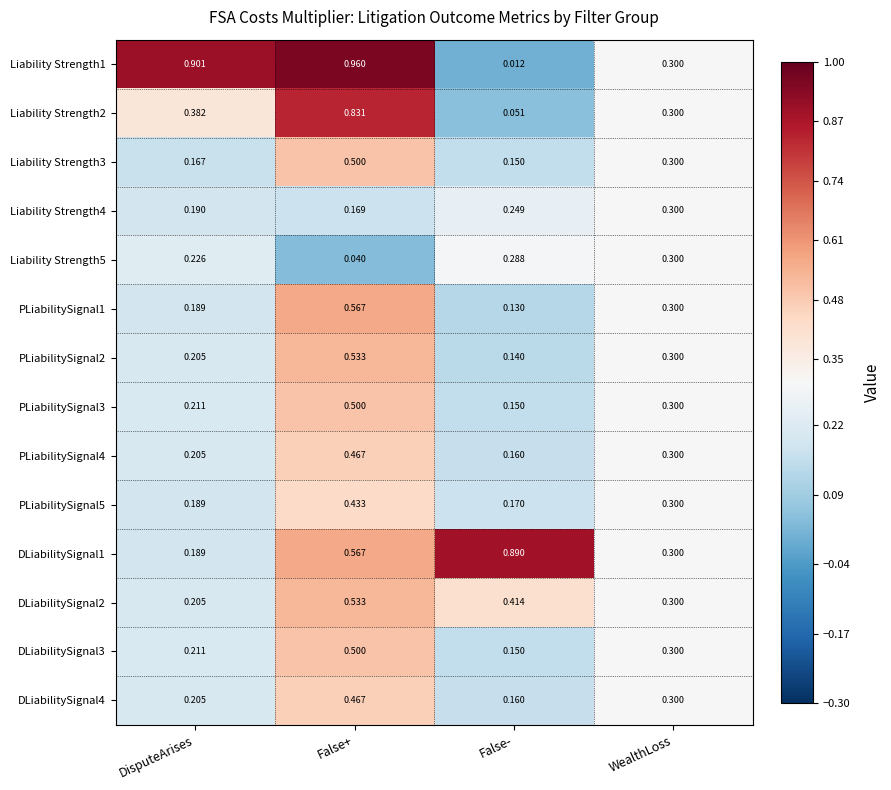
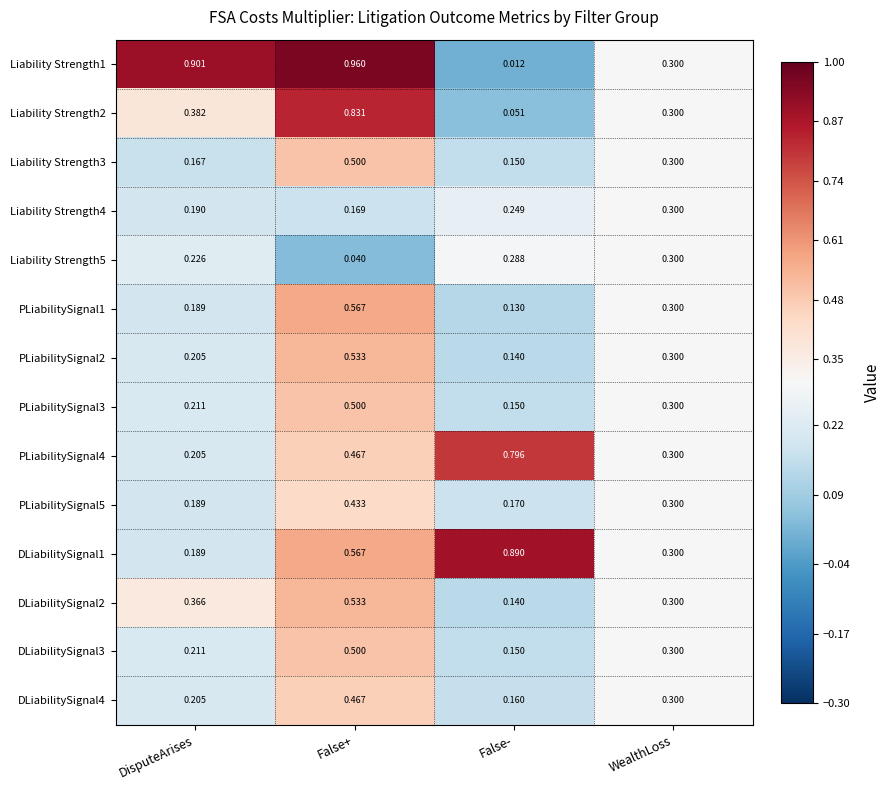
  {
    "Liability Strength1": {
      "DisputeArises": 0.901,
      "False+": 0.960,
      "False-": 0.012,
      "WealthLoss": 0.300
    },
    "Liability Strength2": {
      "DisputeArises": 0.382,
      "False+": 0.831,
      "False-": 0.051,
      "WealthLoss": 0.300
    },
    "Liability Strength3": {
      "DisputeArises": 0.167,
      "False+": 0.500,
      "False-": 0.150,
      "WealthLoss": 0.300
    },
    "Liability Strength4": {
      "DisputeArises": 0.190,
      "False+": 0.169,
      "False-": 0.249,
      "WealthLoss": 0.300
    },
    "Liability Strength5": {
      "DisputeArises": 0.226,
      "False+": 0.040,
      "False-": 0.288,
      "WealthLoss": 0.300
    },
    "PLiabilitySignal1": {
      "DisputeArises": 0.189,
      "False+": 0.567,
      "False-": 0.130,
      "WealthLoss": 0.300
    },
    "PLiabilitySignal2": {
      "DisputeArises": 0.205,
      "False+": 0.533,
      "False-": 0.140,
      "WealthLoss": 0.300
    },
    "PLiabilitySignal3": {
      "DisputeArises": 0.211,
      "False+": 0.500,
      "False-": 0.150,
      "WealthLoss": 0.300
    },
    "PLiabilitySignal4": {
      "DisputeArises": 0.205,
      "False+": 0.467,
-     "False-": 0.160,
+     "False-": 0.796,
      "WealthLoss": 0.300
    },
    "PLiabilitySignal5": {
      "DisputeArises": 0.189,
      "False+": 0.433,
      "False-": 0.170,
      "WealthLoss": 0.300
    },
    "DLiabilitySignal1": {
      "DisputeArises": 0.189,
      "False+": 0.567,
      "False-": 0.890,
      "WealthLoss": 0.300
    },
    "DLiabilitySignal2": {
-     "DisputeArises": 0.205,
+     "DisputeArises": 0.366,
      "False+": 0.533,
-     "False-": 0.414,
+     "False-": 0.140,
      "WealthLoss": 0.300
    },
    "DLiabilitySignal3": {
      "DisputeArises": 0.211,
      "False+": 0.500,
      "False-": 0.150,
      "WealthLoss": 0.300
    },
    "DLiabilitySignal4": {
      "DisputeArises": 0.205,
      "False+": 0.467,
      "False-": 0.160,
      "WealthLoss": 0.300
    }
  }
